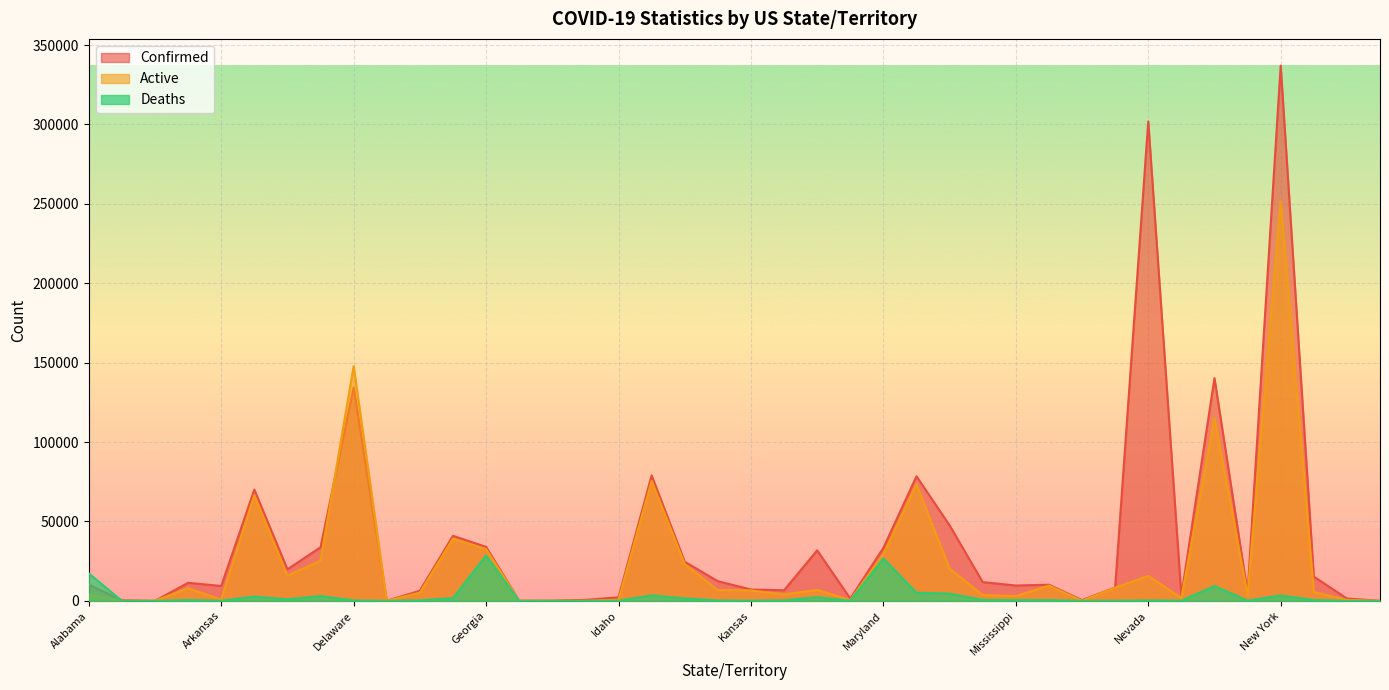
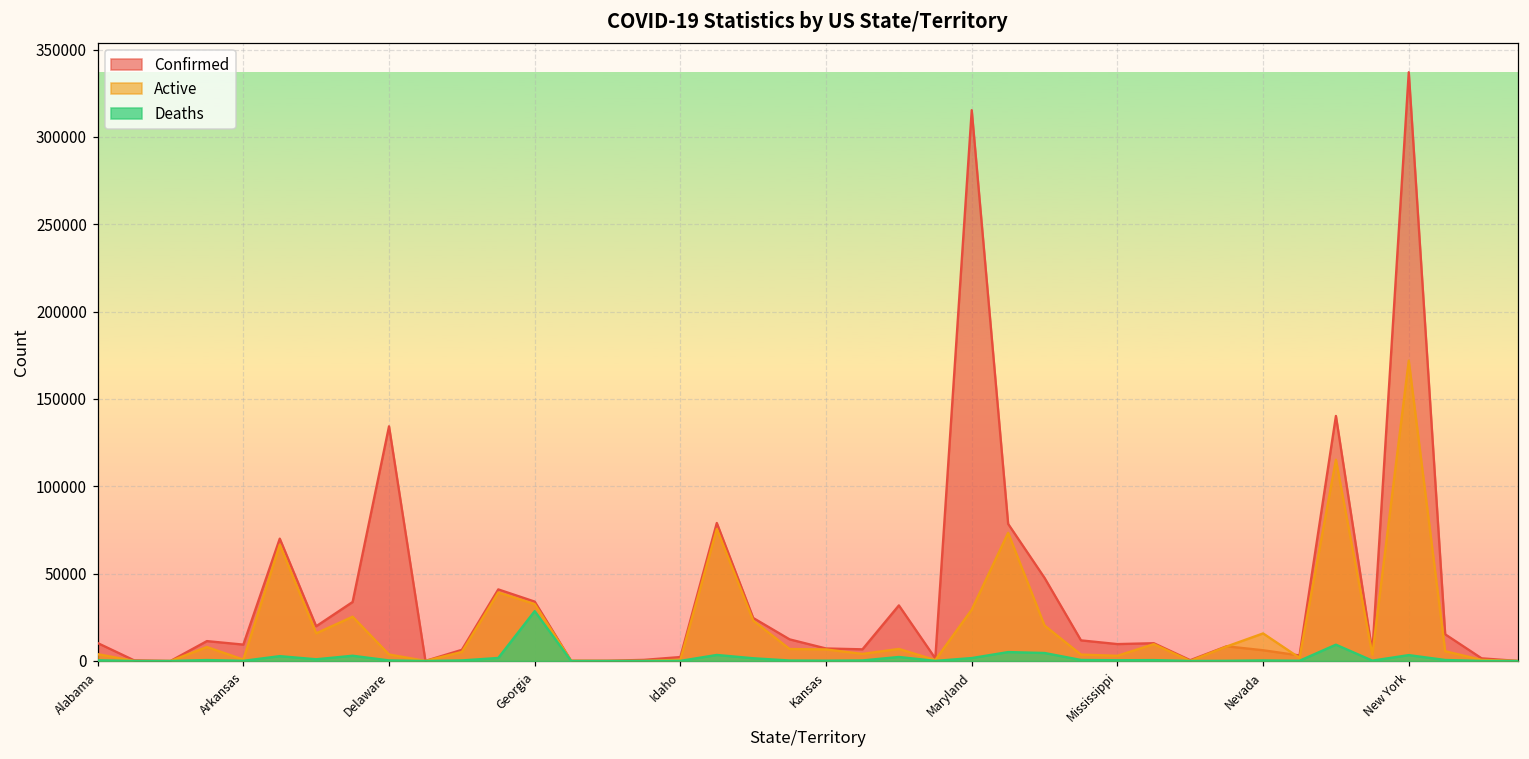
  {
    "Confirmed": {
      "Alabama": 10000,
      "Arkansas": 9000,
      "Delaware": 134000,
-     "Maryland": 33000,
+     "Maryland": 315000,
      "Mississippi": 10000,
-     "Nevada": 302000,
+     "Nevada": 6000,
      "New York": 337000
    },
    "Active": {
      "Alabama": 4000,
-     "Delaware": 148000,
+     "Delaware": 4000,
      "Maryland": 29000,
      "Mississippi": 3000,
      "Nevada": 16000,
-     "New York": 252000
+     "New York": 172000
    },
    "Deaths": {
-     "Alabama": 17000,
+     "Alabama": 0,
      "Delaware": 0,
      "Georgia": 29000,
      "Kansas": 0,
-     "Maryland": 27000,
+     "Maryland": 2000,
      "Mississippi": 0,
      "Nevada": 0,
      "New York": 3000
    }
  }
